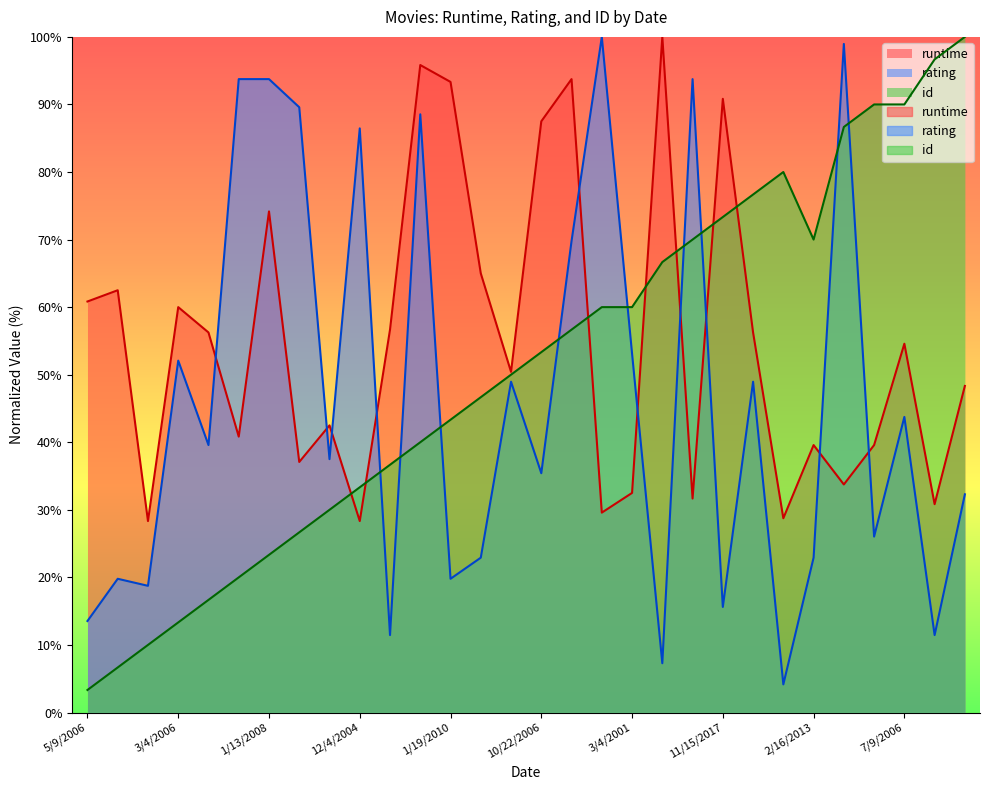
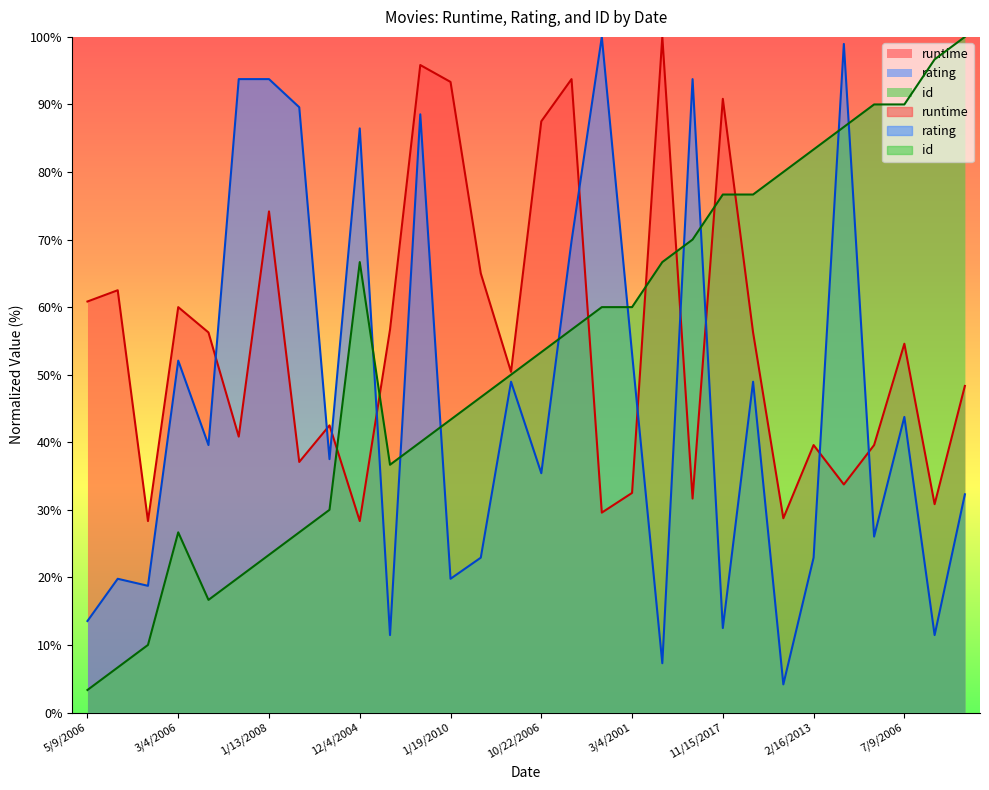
  {
    "runtime": {
      "5/9/2006": "61%",
      "3/4/2006": "60%",
      "1/13/2008": "74%",
      "12/4/2004": "28%",
      "1/19/2010": "93%",
      "10/22/2006": "88%",
      "3/4/2001": "33%",
      "11/15/2017": "91%",
      "2/16/2013": "40%",
      "7/9/2006": "55%"
    },
    "rating": {
      "5/9/2006": "14%",
      "3/4/2006": "52%",
      "1/13/2008": "94%",
      "12/4/2004": "86%",
      "1/19/2010": "20%",
      "10/22/2006": "35%",
      "3/4/2001": "53%",
-     "11/15/2017": "16%",
+     "11/15/2017": "13%",
      "2/16/2013": "23%",
      "7/9/2006": "44%"
    },
    "id": {
      "5/9/2006": "3%",
-     "3/4/2006": "13%",
+     "3/4/2006": "27%",
      "1/13/2008": "23%",
-     "12/4/2004": "33%",
+     "12/4/2004": "67%",
      "1/19/2010": "43%",
      "10/22/2006": "53%",
      "3/4/2001": "60%",
-     "11/15/2017": "73%",
-     "2/16/2013": "70%"
+     "11/15/2017": "77%",
+     "2/16/2013": "83%"
    }
  }
